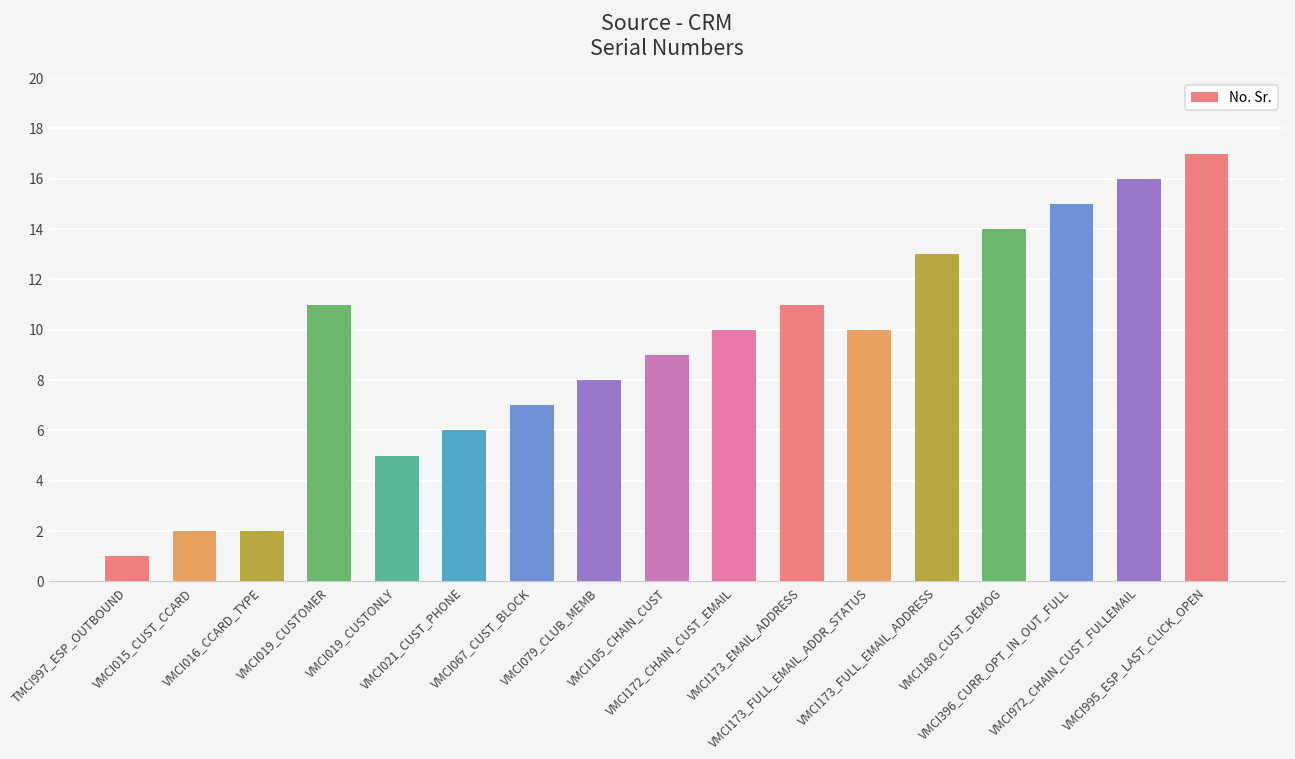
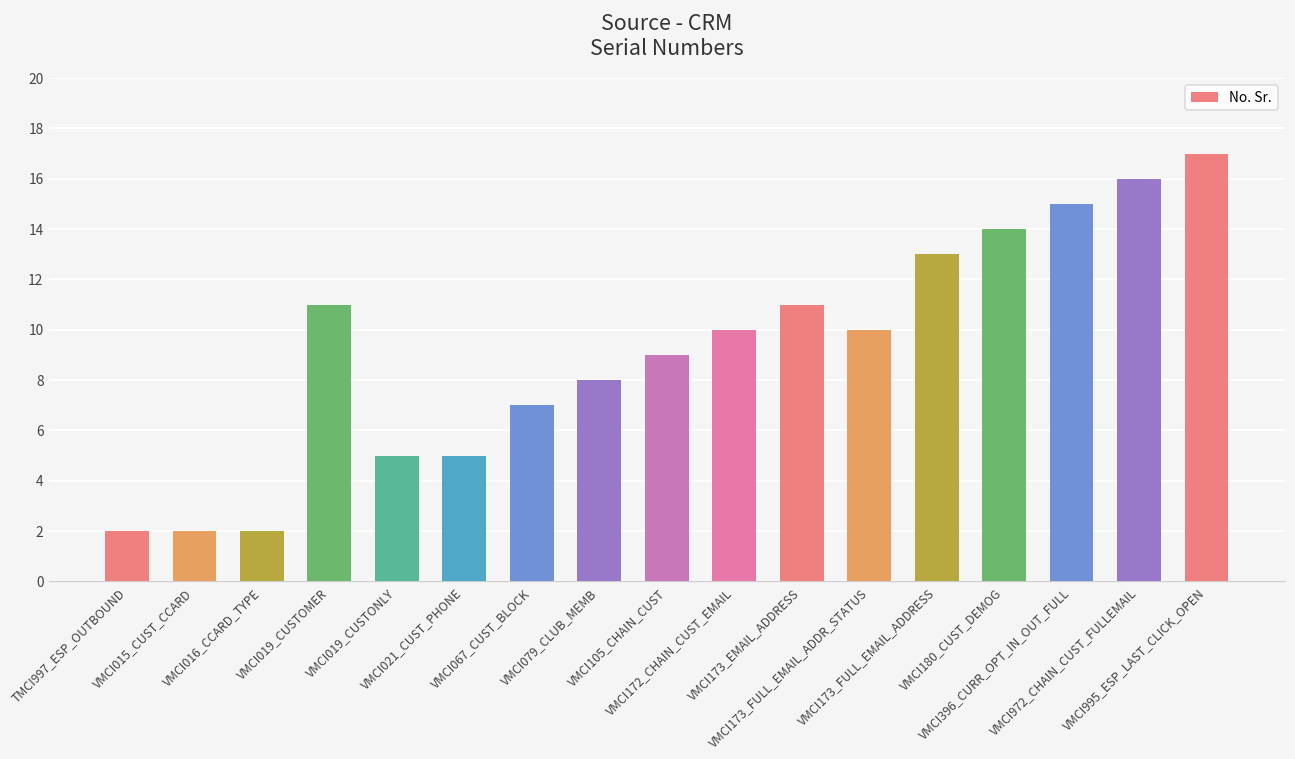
  {
-   "TMCI997_ESP_OUTBOUND": 1,
+   "TMCI997_ESP_OUTBOUND": 2,
    "VMCI015_CUST_CCARD": 2,
    "VMCI016_CCARD_TYPE": 2,
    "VMCI019_CUSTOMER": 11,
    "VMCI019_CUSTONLY": 5,
-   "VMCI021_CUST_PHONE": 6,
+   "VMCI021_CUST_PHONE": 5,
    "VMCI067_CUST_BLOCK": 7,
    "VMCI079_CLUB_MEMB": 8,
    "VMCI105_CHAIN_CUST": 9,
    "VMCI172_CHAIN_CUST_EMAIL": 10,
    "VMCI173_EMAIL_ADDRESS": 11,
    "VMCI173_FULL_EMAIL_ADDR_STATUS": 10,
    "VMCI173_FULL_EMAIL_ADDRESS": 13,
    "VMCI180_CUST_DEMOG": 14,
    "VMCI396_CURR_OPT_IN_OUT_FULL": 15,
    "VMCI972_CHAIN_CUST_FULLEMAIL": 16,
    "VMCI995_ESP_LAST_CLICK_OPEN": 17
  }
